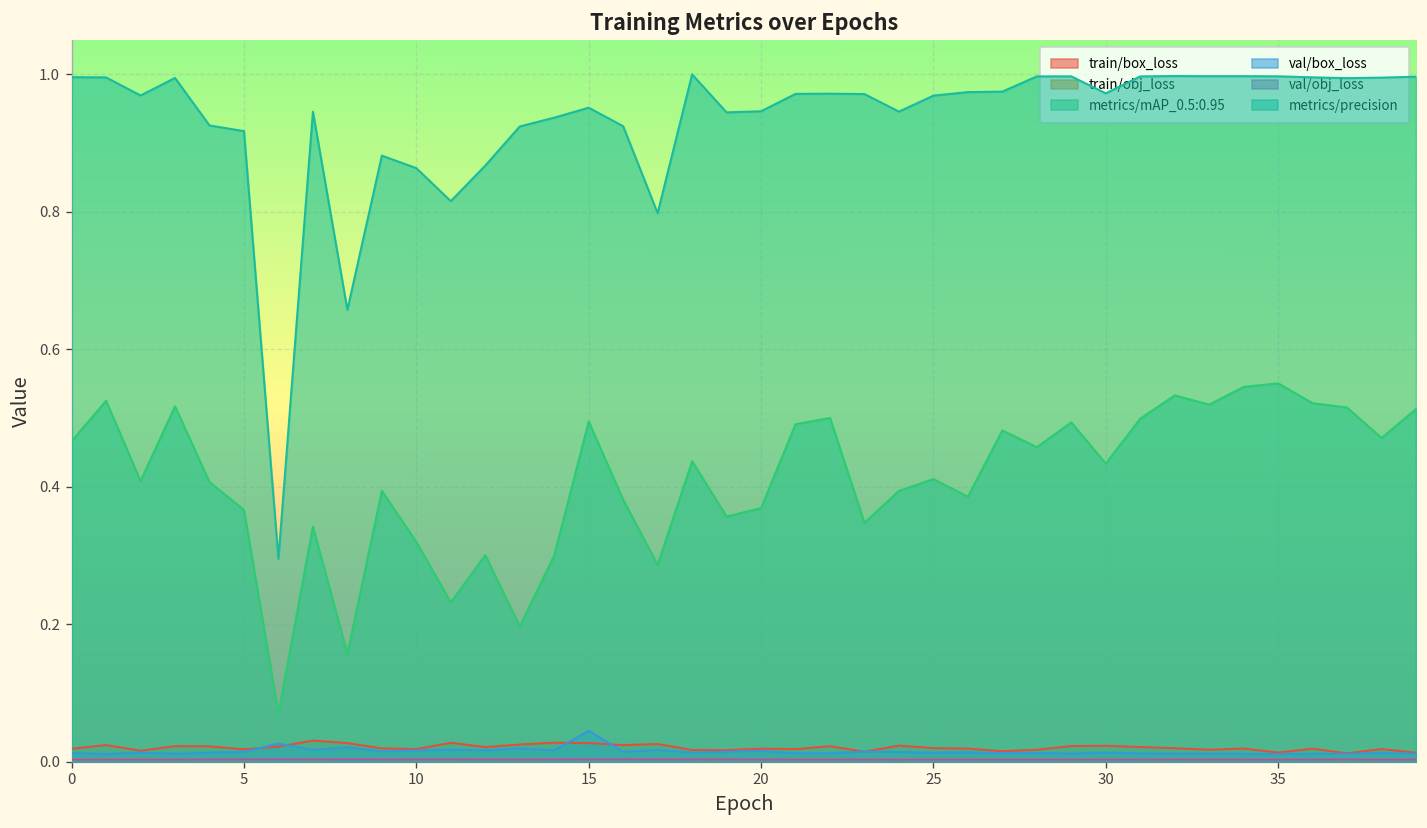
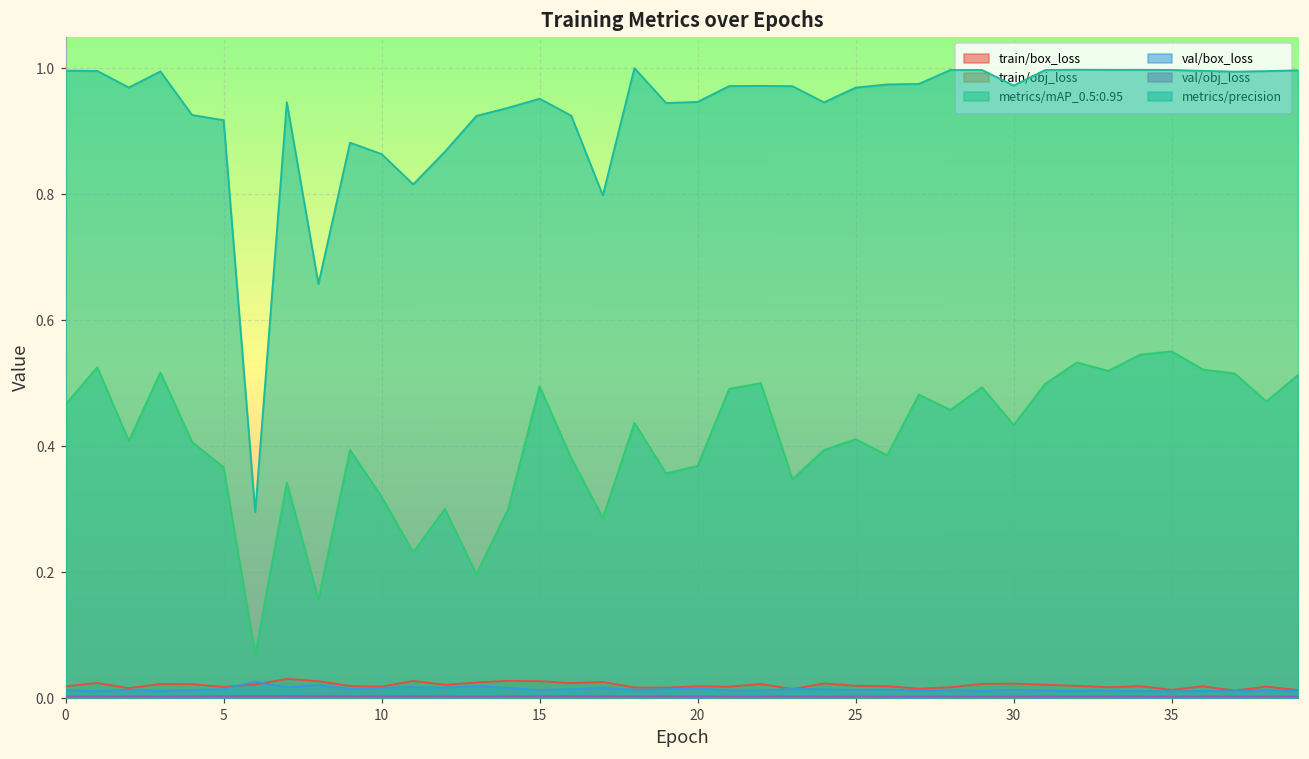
  {
    "val/box_loss": {
      "0": 0.01,
-     "15": 0.04,
+     "15": 0.01,
      "25": 0.01,
      "30": 0.01
    }
  }
